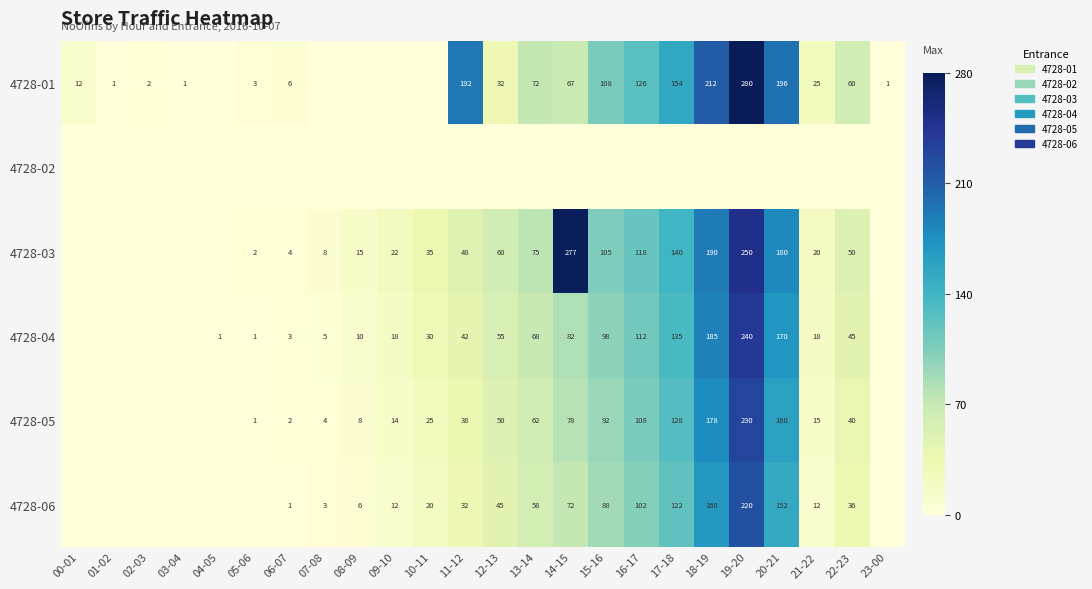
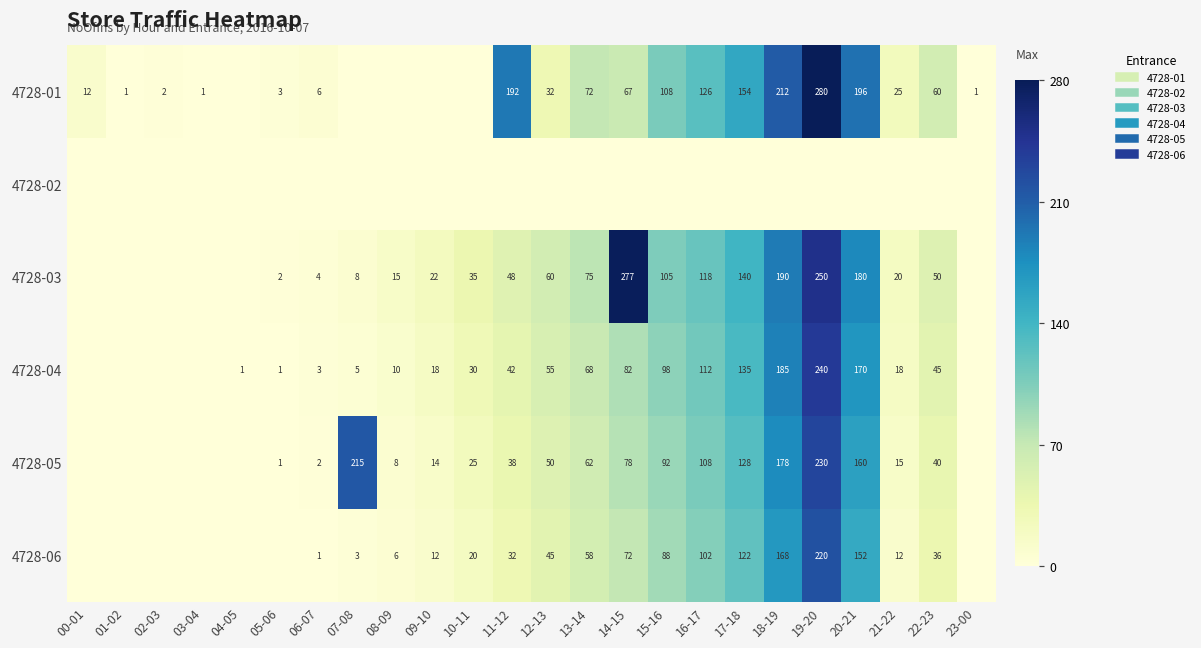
  {
    "4728-01": {
      "00-01": 12,
      "01-02": 1,
      "02-03": 2,
      "03-04": 1,
      "05-06": 3,
      "06-07": 6,
      "11-12": 192,
      "12-13": 32,
      "13-14": 72,
      "14-15": 67,
      "15-16": 108,
      "16-17": 126,
      "17-18": 154,
      "18-19": 212,
      "19-20": 280,
      "20-21": 196,
      "21-22": 25,
      "22-23": 60,
      "23-00": 1
    },
    "4728-03": {
      "05-06": 2,
      "06-07": 4,
      "07-08": 8,
      "08-09": 15,
      "09-10": 22,
      "10-11": 35,
      "11-12": 48,
      "12-13": 60,
      "13-14": 75,
      "14-15": 277,
      "15-16": 105,
      "16-17": 118,
      "17-18": 140,
      "18-19": 190,
      "19-20": 250,
      "20-21": 180,
      "21-22": 20,
      "22-23": 50
    },
    "4728-04": {
      "04-05": 1,
      "05-06": 1,
      "06-07": 3,
      "07-08": 5,
      "08-09": 10,
      "09-10": 18,
      "10-11": 30,
      "11-12": 42,
      "12-13": 55,
      "13-14": 68,
      "14-15": 82,
      "15-16": 98,
      "16-17": 112,
      "17-18": 135,
      "18-19": 185,
      "19-20": 240,
      "20-21": 170,
      "21-22": 18,
      "22-23": 45
    },
    "4728-05": {
      "05-06": 1,
      "06-07": 2,
-     "07-08": 4,
+     "07-08": 215,
      "08-09": 8,
      "09-10": 14,
      "10-11": 25,
      "11-12": 38,
      "12-13": 50,
      "13-14": 62,
      "14-15": 78,
      "15-16": 92,
      "16-17": 108,
      "17-18": 128,
      "18-19": 178,
      "19-20": 230,
      "20-21": 160,
      "21-22": 15,
      "22-23": 40
    },
    "4728-06": {
      "06-07": 1,
      "07-08": 3,
      "08-09": 6,
      "09-10": 12,
      "10-11": 20,
      "11-12": 32,
      "12-13": 45,
      "13-14": 58,
      "14-15": 72,
      "15-16": 88,
      "16-17": 102,
      "17-18": 122,
      "18-19": 168,
      "19-20": 220,
      "20-21": 152,
      "21-22": 12,
      "22-23": 36
    }
  }
